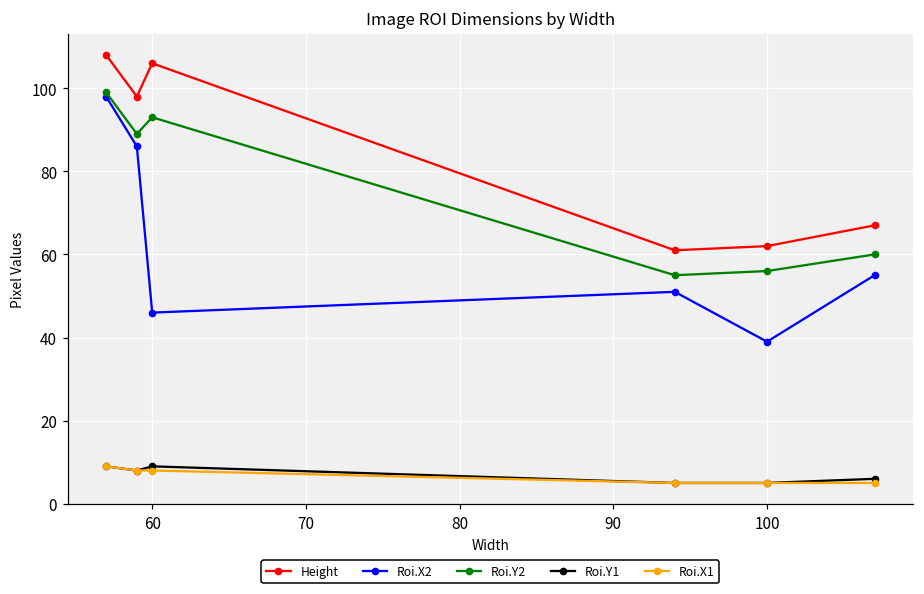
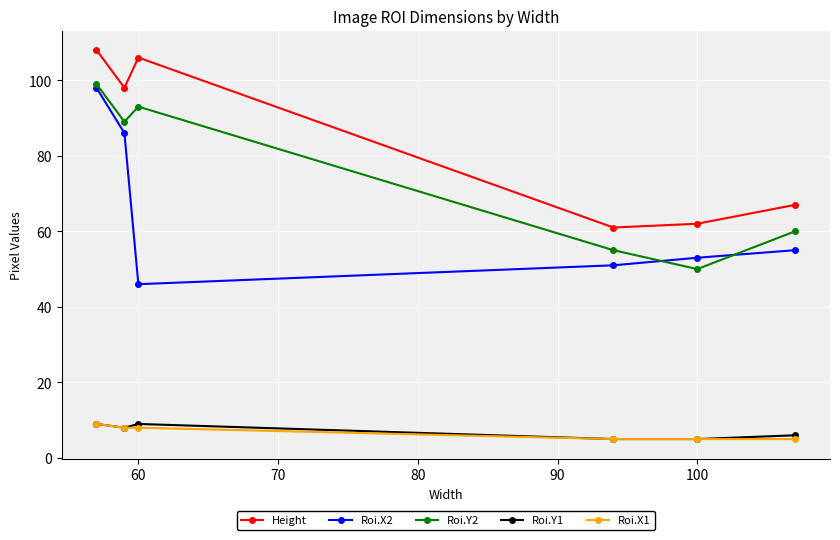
  {
    "Height": {
      "60": 106,
      "100": 62
    },
    "Roi.X2": {
      "60": 46,
-     "100": 39
+     "100": 53
    },
    "Roi.Y2": {
      "60": 93,
-     "100": 56
+     "100": 50
    },
    "Roi.Y1": {
      "60": 9
    },
    "Roi.X1": {
      "60": 8
    }
  }
